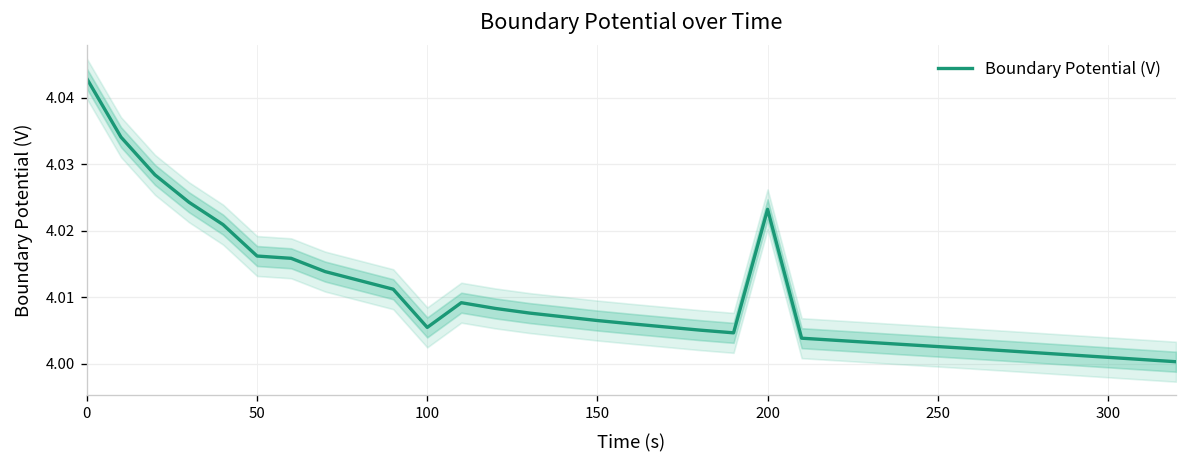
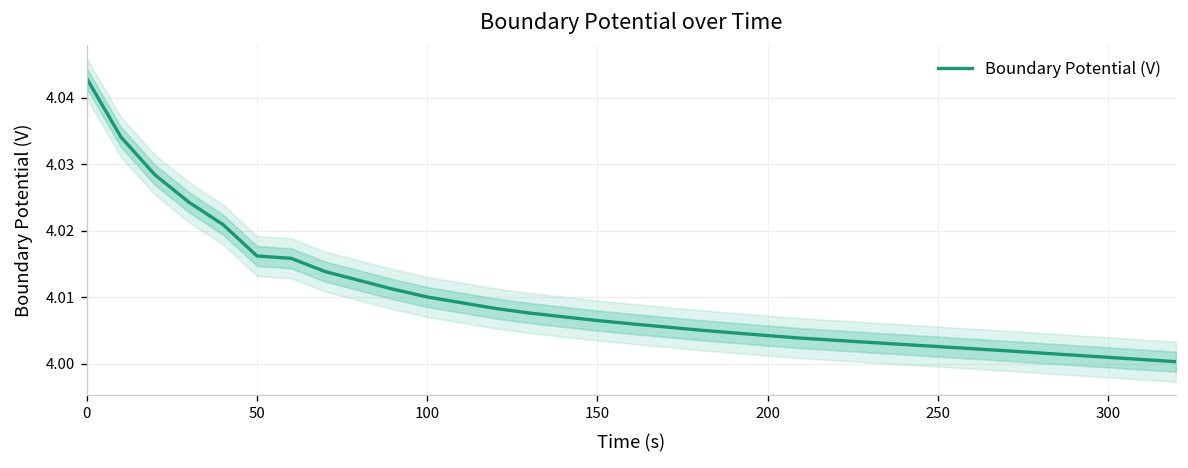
  {
    "Boundary Potential (V)": {
      "0": 4.043,
      "50": 4.016,
-     "100": 4.005,
+     "100": 4.010,
      "150": 4.006,
-     "200": 4.023,
+     "200": 4.004,
      "250": 4.003,
      "300": 4.001
    }
  }
